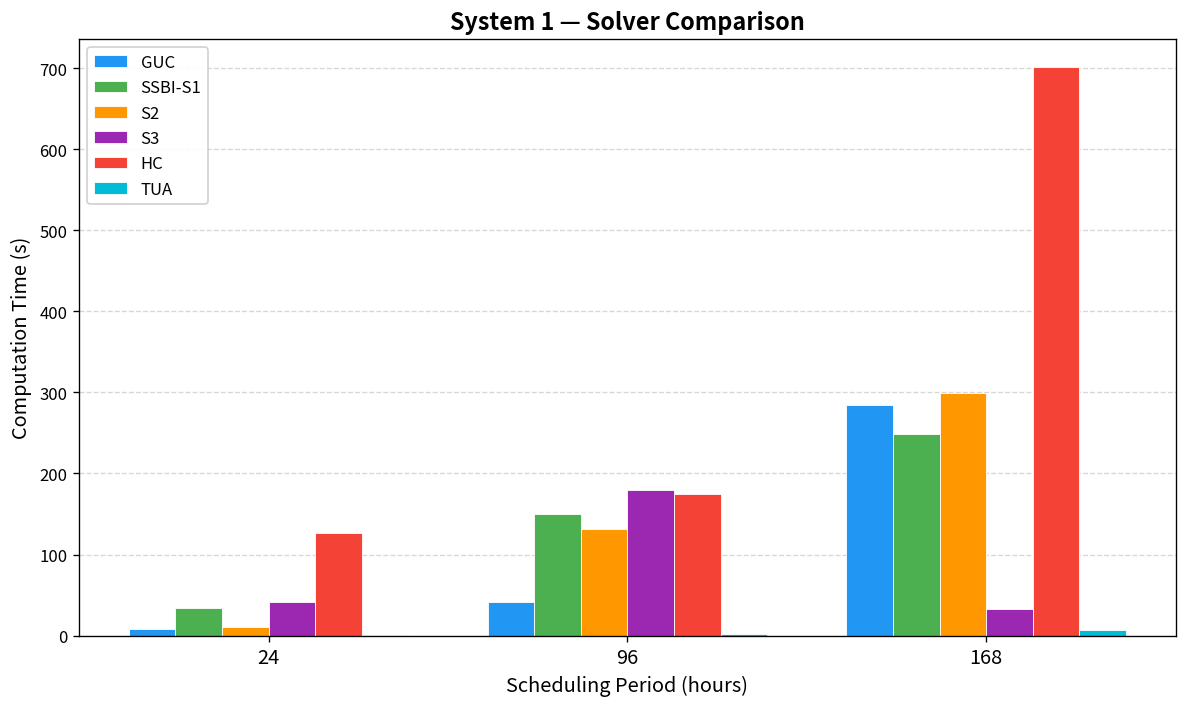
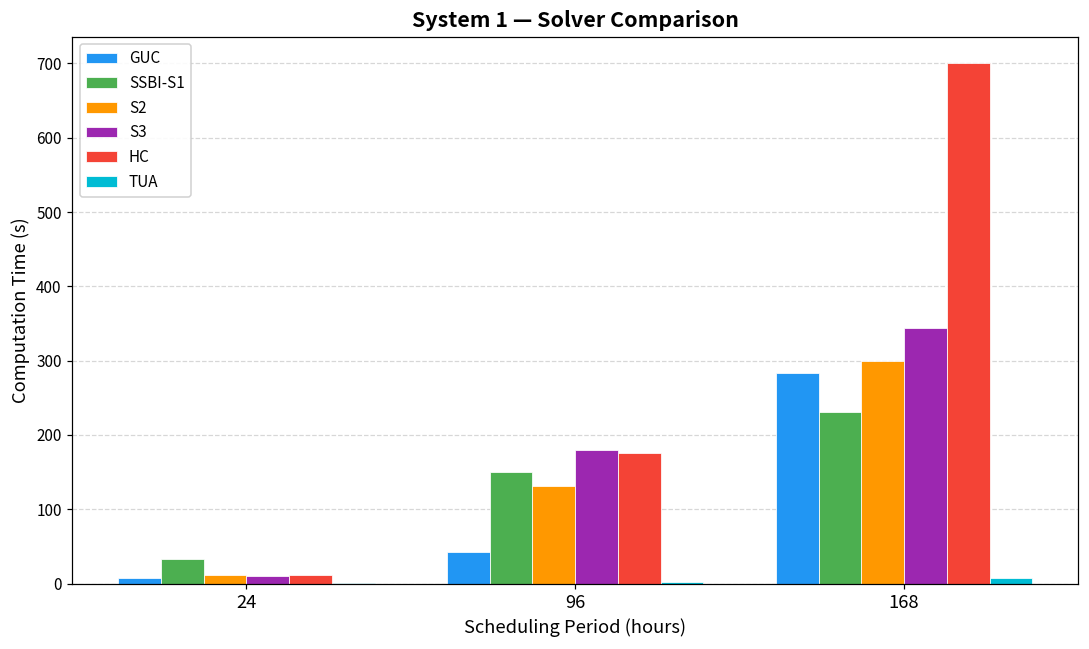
  {
    "SSBI-S1": {
      "24": 30,
      "96": 150,
-     "168": 250
+     "168": 230
    },
    "S2": {
      "24": 10,
      "96": 130,
      "168": 300
    },
    "S3": {
-     "24": 40,
+     "24": 10,
      "96": 180,
-     "168": 30
+     "168": 340
    },
    "HC": {
-     "24": 130,
+     "24": 10,
      "96": 180,
      "168": 700
    }
  }
